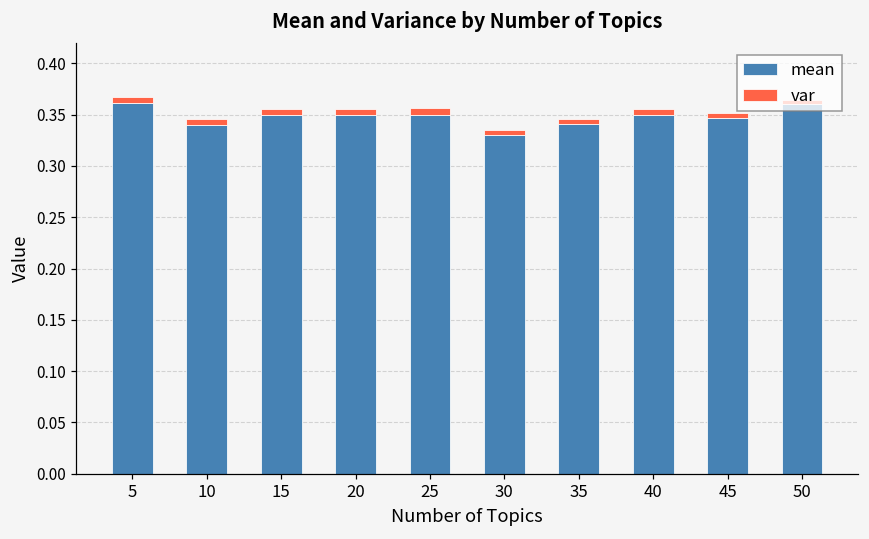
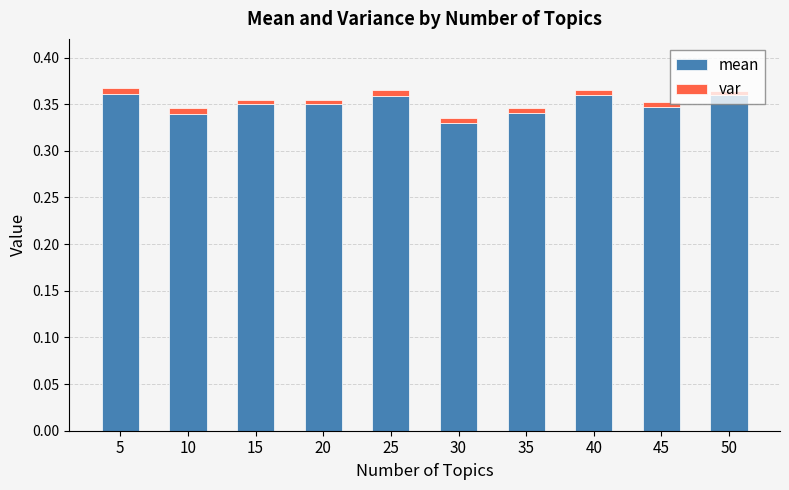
  {
    "mean": {
      "5": 0.36,
      "10": 0.34,
      "15": 0.35,
      "20": 0.35,
-     "25": 0.35,
+     "25": 0.36,
      "30": 0.33,
      "35": 0.34,
-     "40": 0.35,
+     "40": 0.36,
      "45": 0.35
    },
    "var": {
      "5": 0.01,
      "10": 0.01,
      "15": 0.01,
      "20": 0.01,
      "25": 0.01,
      "30": 0.01,
      "35": 0.01,
      "40": 0.01,
      "45": 0.01
    }
  }
